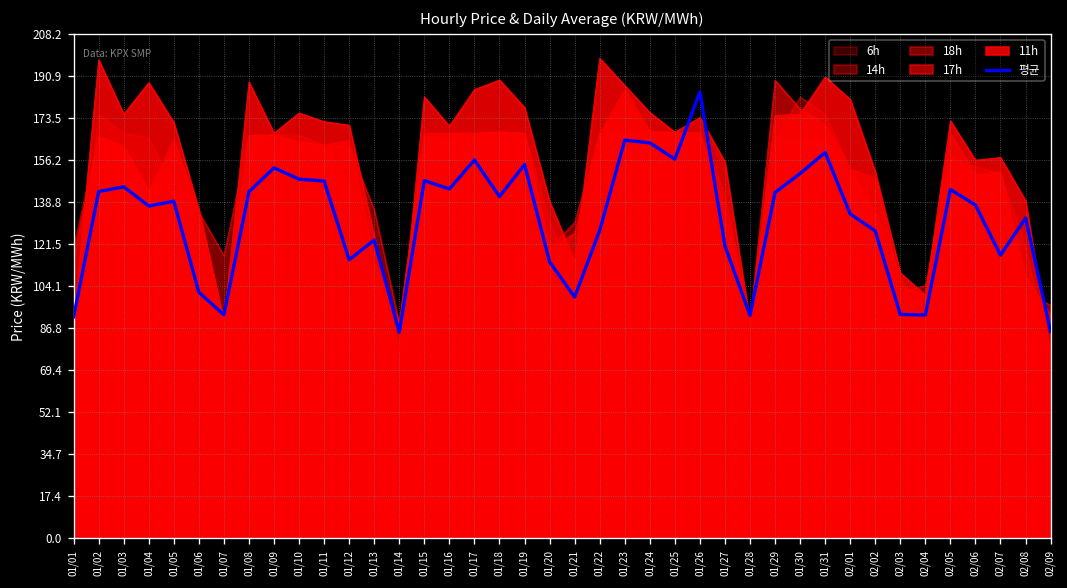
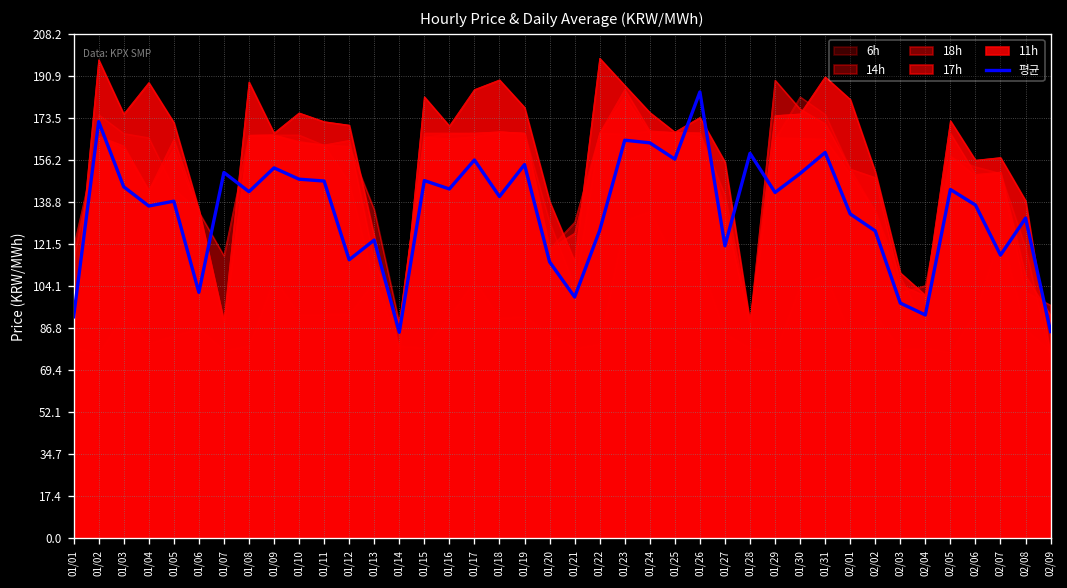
  {
    "평균": {
      "01/01": 92,
-     "01/02": 143,
+     "01/02": 172,
      "01/03": 145,
      "01/04": 137,
      "01/05": 139,
      "01/06": 102,
-     "01/07": 92,
+     "01/07": 151,
      "01/08": 143,
      "01/09": 153,
      "01/10": 148,
      "01/11": 148,
      "01/12": 115,
      "01/13": 123,
      "01/14": 85,
      "01/15": 148,
      "01/16": 144,
      "01/17": 156,
      "01/18": 141,
      "01/19": 154,
      "01/20": 114,
      "01/21": 100,
      "01/22": 127,
      "01/23": 164,
      "01/24": 163,
      "01/25": 157,
      "01/26": 184,
      "01/27": 121,
-     "01/28": 92,
+     "01/28": 159,
      "01/29": 143,
      "01/30": 151,
      "01/31": 159,
      "02/01": 134,
      "02/02": 127,
-     "02/03": 92,
+     "02/03": 97,
      "02/04": 92,
      "02/05": 144,
      "02/06": 138,
      "02/07": 117,
      "02/08": 132,
      "02/09": 85
    }
  }
